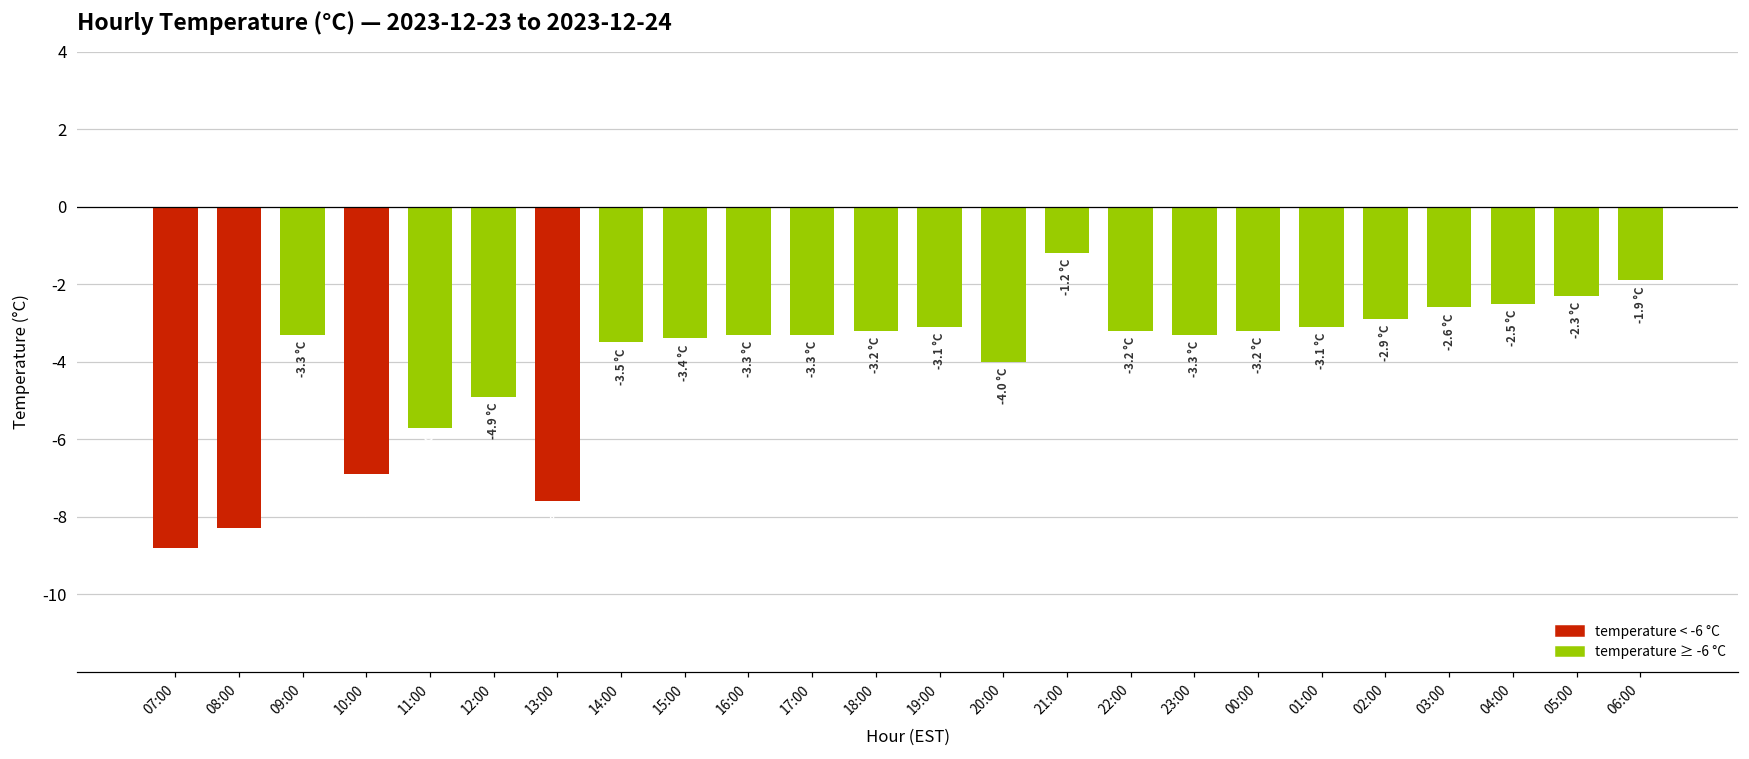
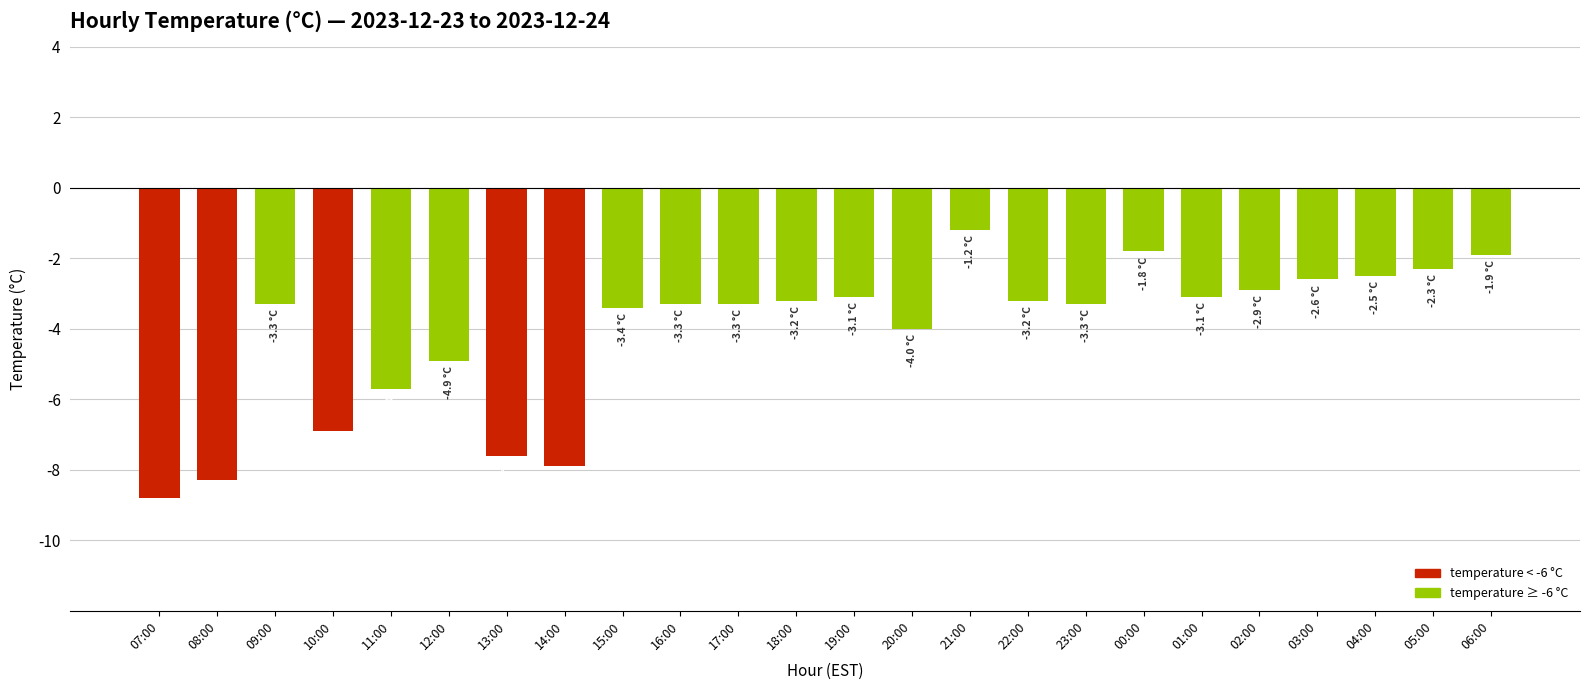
  {
    "09:00": -3.3,
    "12:00": -4.9,
-   "14:00": -3.5,
+   "14:00": -7.9,
    "15:00": -3.4,
    "16:00": -3.3,
    "17:00": -3.3,
    "18:00": -3.2,
    "19:00": -3.1,
    "20:00": -4.0,
    "21:00": -1.2,
    "22:00": -3.2,
    "23:00": -3.3,
-   "00:00": -3.2,
+   "00:00": -1.8,
    "01:00": -3.1,
    "02:00": -2.9,
    "03:00": -2.6,
    "04:00": -2.5,
    "05:00": -2.3,
    "06:00": -1.9
  }
